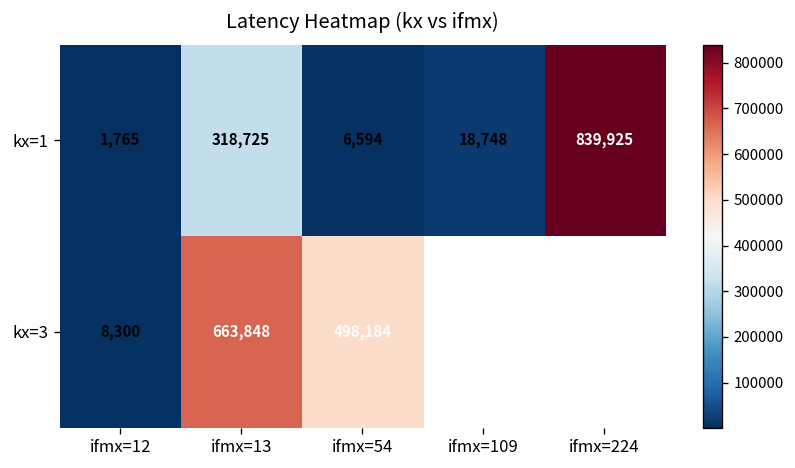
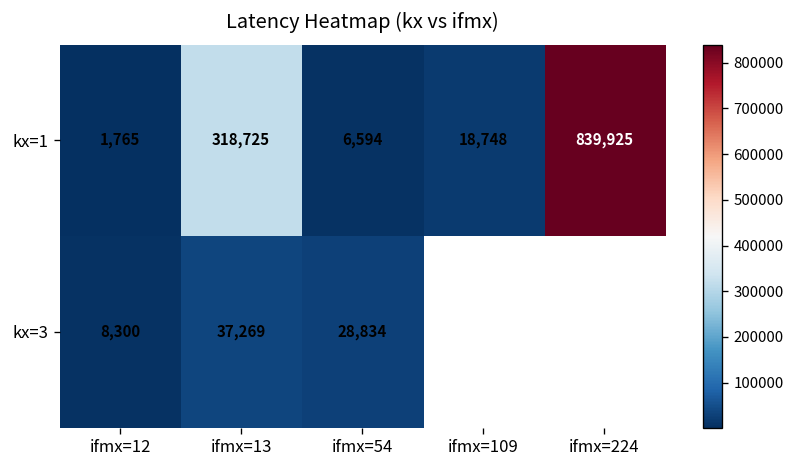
  {
    "kx=1": {
      "ifmx=12": "1,765",
      "ifmx=13": "318,725",
      "ifmx=54": "6,594",
      "ifmx=109": "18,748",
      "ifmx=224": "839,925"
    },
    "kx=3": {
      "ifmx=12": "8,300",
-     "ifmx=13": "663,848",
-     "ifmx=54": "498,184"
+     "ifmx=13": "37,269",
+     "ifmx=54": "28,834"
    }
  }
